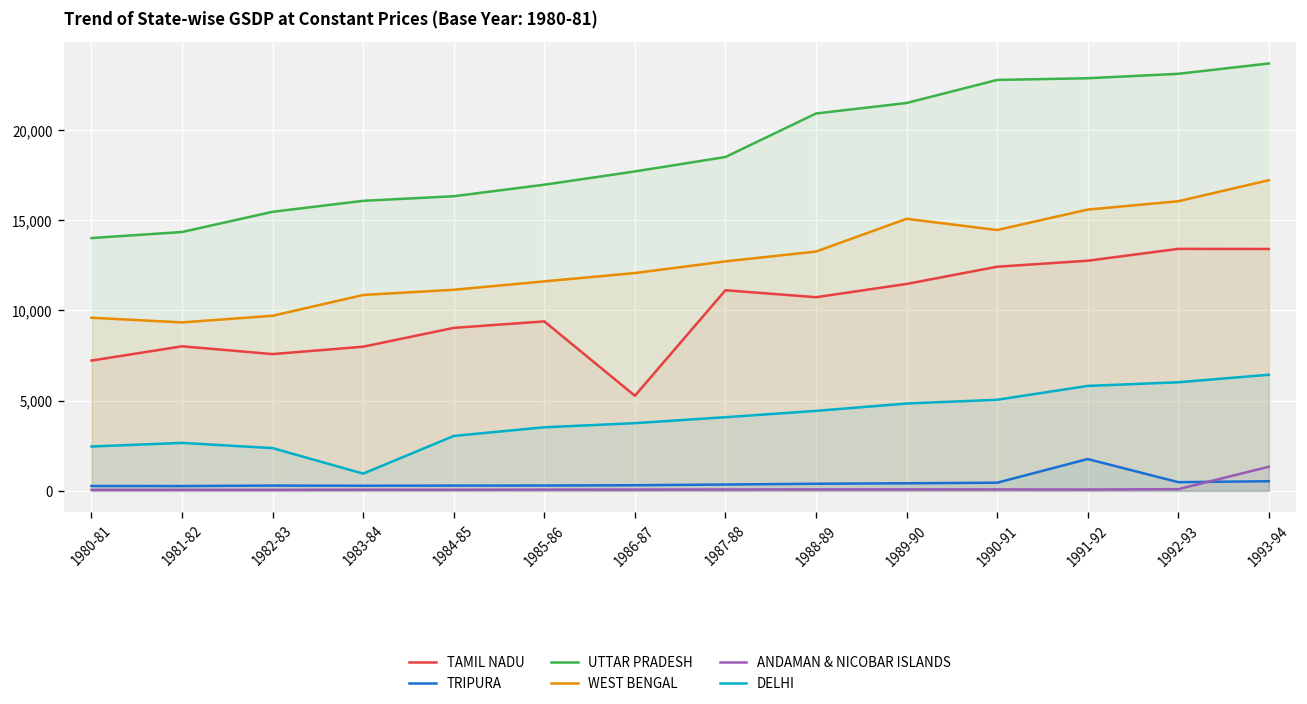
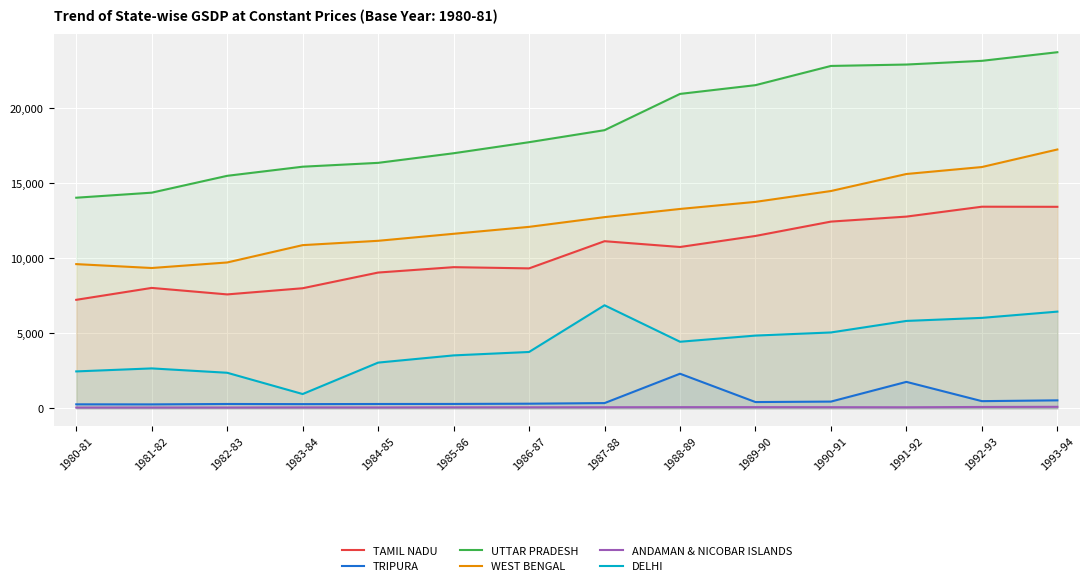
  {
    "TAMIL NADU": {
      "1980-81": "7,200",
      "1981-82": "8,000",
      "1982-83": "7,600",
      "1983-84": "8,000",
      "1984-85": "9,000",
      "1985-86": "9,400",
-     "1986-87": "5,300",
+     "1986-87": "9,300",
      "1987-88": "11,100",
      "1988-89": "10,700",
      "1989-90": "11,500",
      "1990-91": "12,400",
      "1991-92": "12,800",
      "1992-93": "13,400",
      "1993-94": "13,400"
    },
    "TRIPURA": {
      "1980-81": "300",
      "1981-82": "300",
      "1982-83": "300",
      "1983-84": "300",
      "1984-85": "300",
      "1985-86": "300",
      "1986-87": "300",
      "1987-88": "300",
-     "1988-89": "400",
+     "1988-89": "2,300",
      "1989-90": "400",
      "1990-91": "400",
      "1991-92": "1,800",
      "1992-93": "500",
      "1993-94": "500"
    },
    "UTTAR PRADESH": {
      "1980-81": "14,000",
      "1981-82": "14,300",
      "1982-83": "15,500",
      "1983-84": "16,100",
      "1984-85": "16,300",
      "1985-86": "17,000",
      "1986-87": "17,700",
      "1987-88": "18,500",
      "1988-89": "20,900",
      "1989-90": "21,500",
      "1990-91": "22,800",
      "1991-92": "22,900",
      "1992-93": "23,100",
      "1993-94": "23,700"
    },
    "WEST BENGAL": {
      "1980-81": "9,600",
      "1981-82": "9,300",
      "1982-83": "9,700",
      "1983-84": "10,900",
      "1984-85": "11,100",
      "1985-86": "11,600",
      "1986-87": "12,100",
      "1987-88": "12,700",
      "1988-89": "13,300",
-     "1989-90": "15,100",
+     "1989-90": "13,700",
      "1990-91": "14,500",
      "1991-92": "15,600",
      "1992-93": "16,100",
      "1993-94": "17,200"
    },
    "ANDAMAN & NICOBAR ISLANDS": {
      "1980-81": "0",
      "1981-82": "100",
      "1982-83": "100",
      "1983-84": "100",
      "1984-85": "100",
      "1985-86": "100",
      "1986-87": "100",
      "1987-88": "100",
      "1988-89": "100",
      "1989-90": "100",
      "1990-91": "100",
      "1991-92": "100",
      "1992-93": "100",
-     "1993-94": "1,300"
+     "1993-94": "100"
    },
    "DELHI": {
      "1980-81": "2,500",
      "1981-82": "2,700",
      "1982-83": "2,400",
      "1983-84": "900",
      "1984-85": "3,000",
      "1985-86": "3,500",
      "1986-87": "3,700",
-     "1987-88": "4,100",
+     "1987-88": "6,900",
      "1988-89": "4,400",
      "1989-90": "4,800",
      "1990-91": "5,000",
      "1991-92": "5,800",
      "1992-93": "6,000",
      "1993-94": "6,400"
    }
  }
